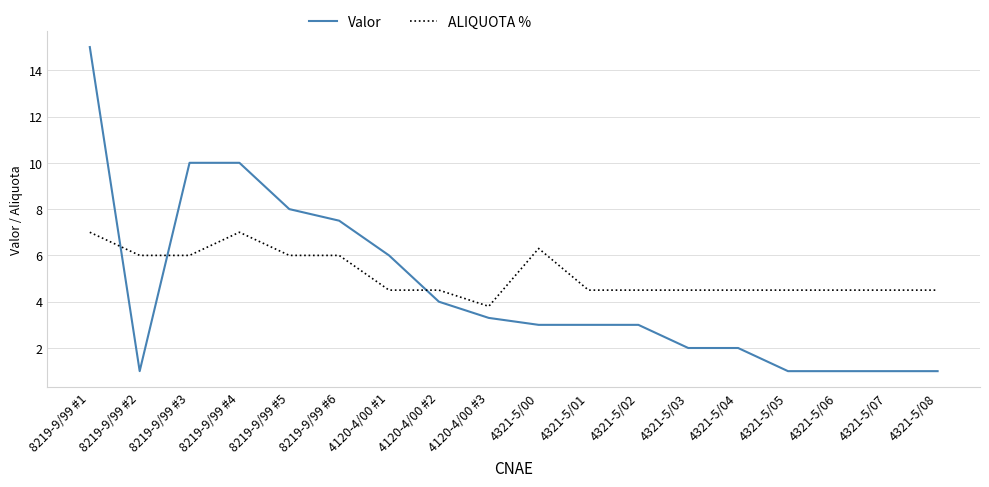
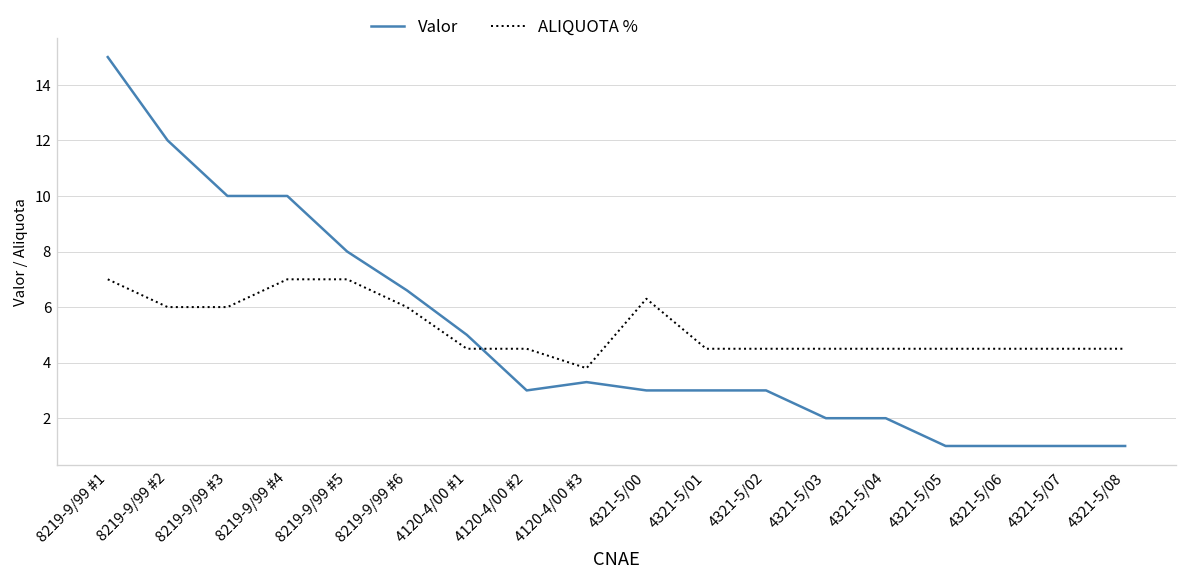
  {
    "Valor": {
      "8219-9/99 #1": 15.0,
-     "8219-9/99 #2": 1,
+     "8219-9/99 #2": 12,
      "8219-9/99 #3": 10.0,
      "8219-9/99 #4": 10.0,
      "8219-9/99 #5": 8.0,
-     "8219-9/99 #6": 7.5,
-     "4120-4/00 #1": 6,
-     "4120-4/00 #2": 4,
+     "8219-9/99 #6": 6.6,
+     "4120-4/00 #1": 5,
+     "4120-4/00 #2": 3,
      "4120-4/00 #3": 3.3,
      "4321-5/00": 3.0,
      "4321-5/01": 3.0,
      "4321-5/02": 3.0,
      "4321-5/03": 2.0,
      "4321-5/04": 2.0,
      "4321-5/05": 1.0,
      "4321-5/06": 1.0,
      "4321-5/07": 1.0,
      "4321-5/08": 1.0
    },
    "ALIQUOTA %": {
      "8219-9/99 #1": 7,
      "8219-9/99 #2": 6,
      "8219-9/99 #3": 6,
      "8219-9/99 #4": 7,
-     "8219-9/99 #5": 6,
+     "8219-9/99 #5": 7,
      "8219-9/99 #6": 6,
      "4120-4/00 #1": 4.5,
      "4120-4/00 #2": 4.5,
      "4120-4/00 #3": 3.8,
      "4321-5/00": 6.3,
      "4321-5/01": 4.5,
      "4321-5/02": 4.5,
      "4321-5/03": 4.5,
      "4321-5/04": 4.5,
      "4321-5/05": 4.5,
      "4321-5/06": 4.5,
      "4321-5/07": 4.5,
      "4321-5/08": 4.5
    }
  }
